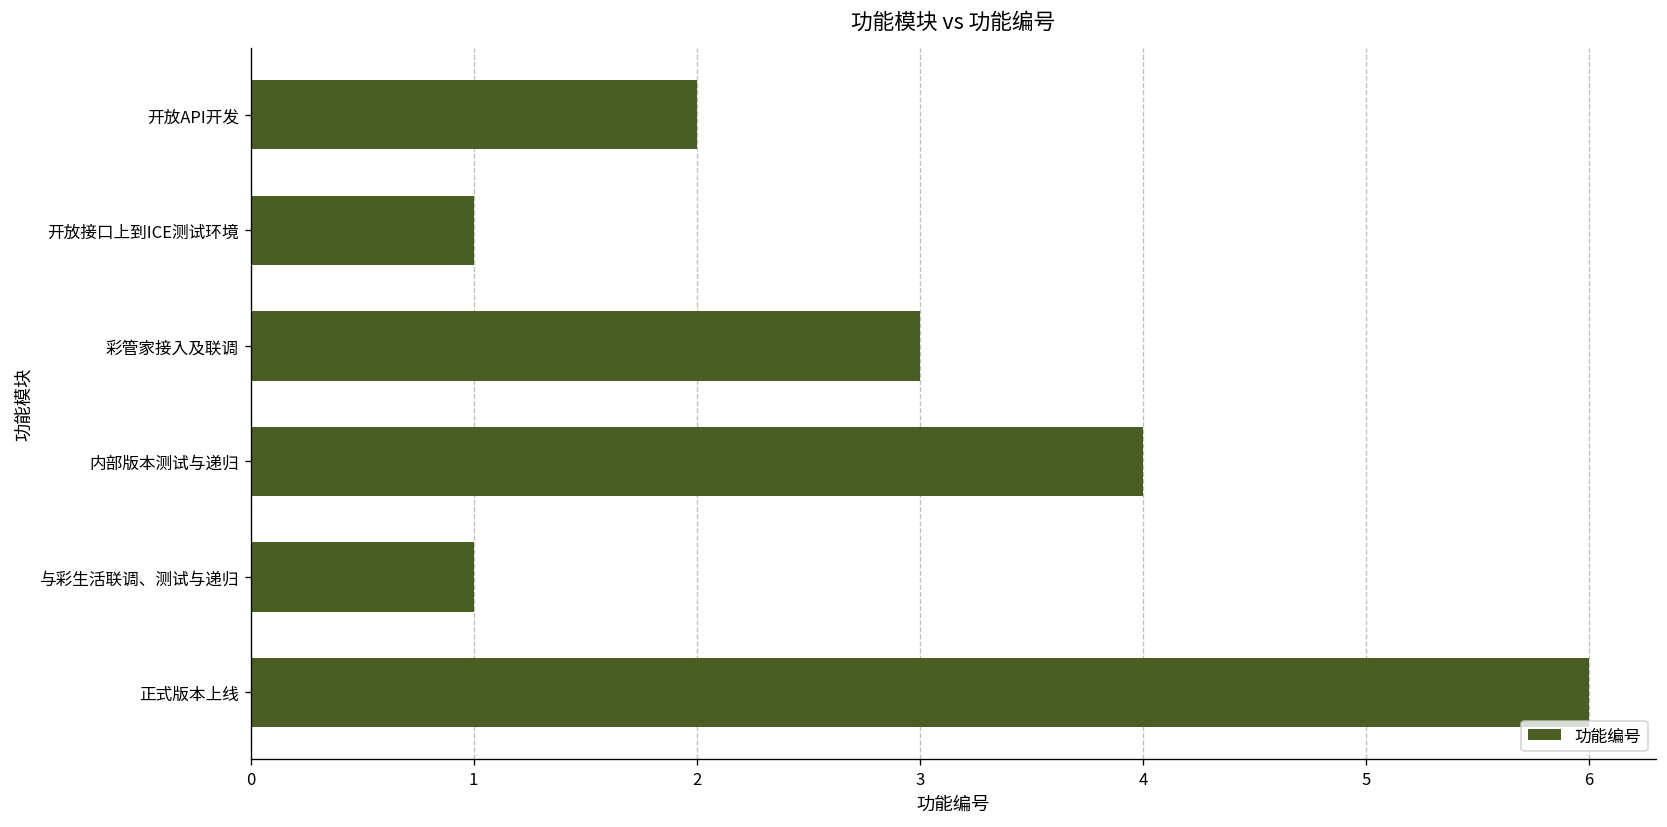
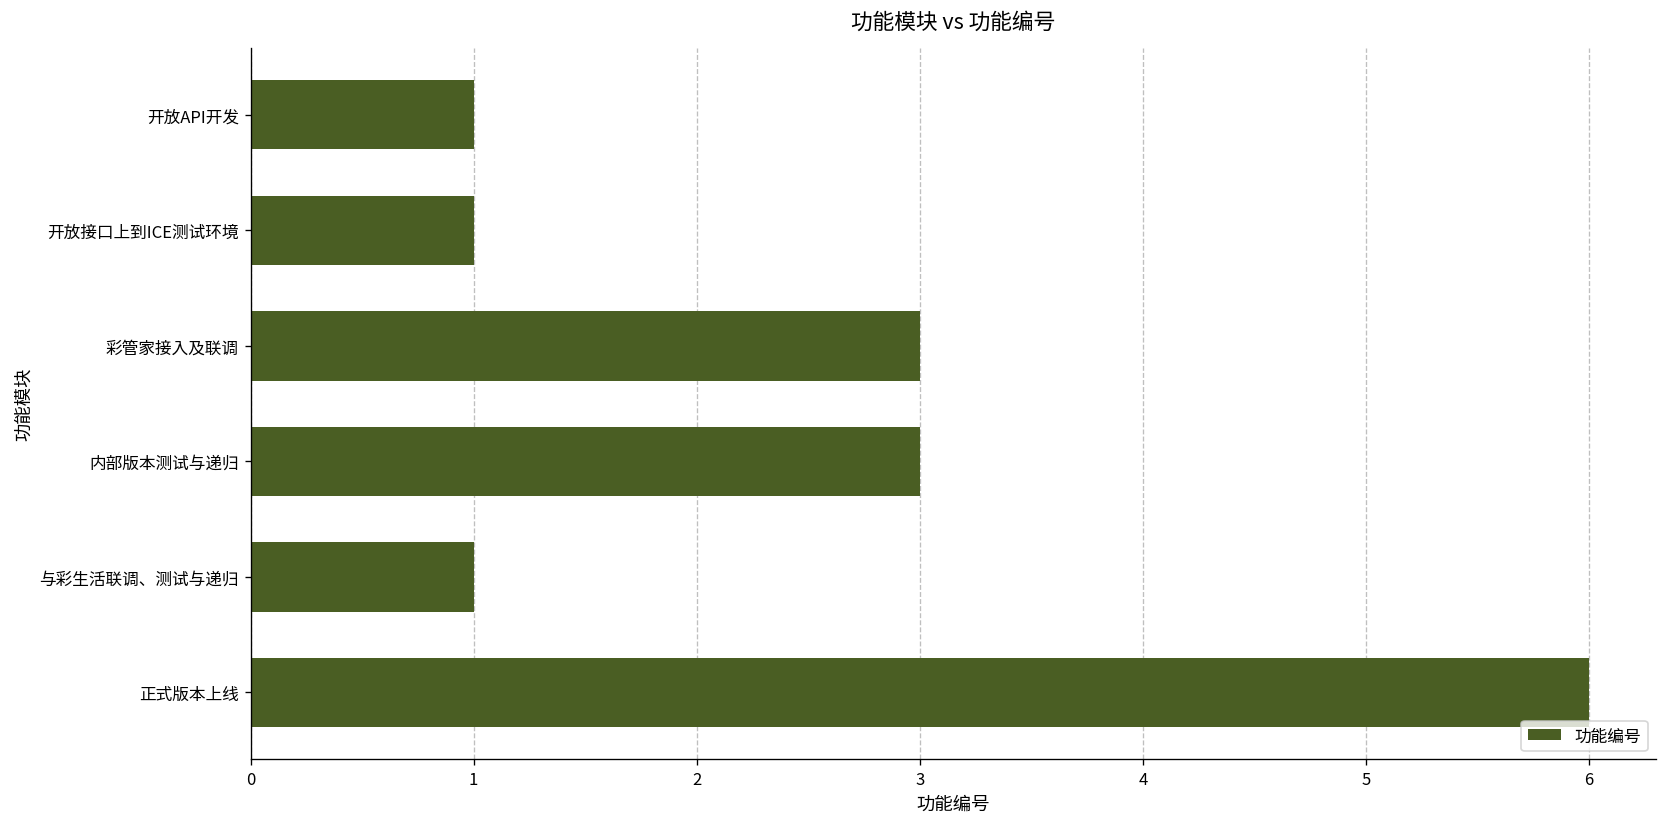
  {
-   "开放API开发": 2,
+   "开放API开发": 1,
    "开放接口上到ICE测试环境": 1,
    "彩管家接入及联调": 3,
-   "内部版本测试与递归": 4,
+   "内部版本测试与递归": 3,
    "与彩生活联调、测试与递归": 1,
    "正式版本上线": 6
  }
